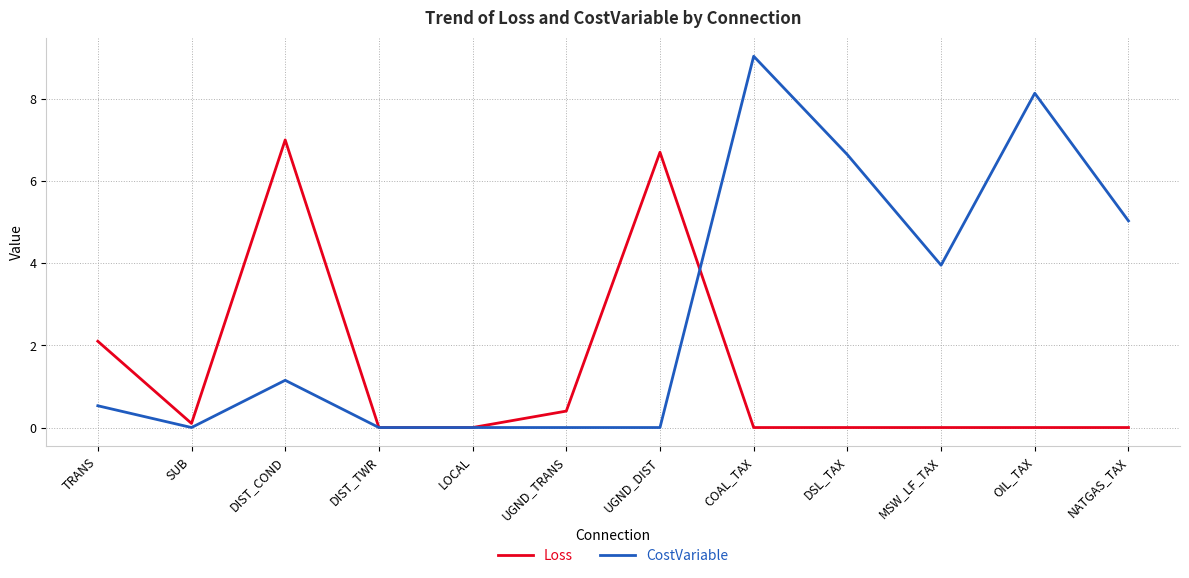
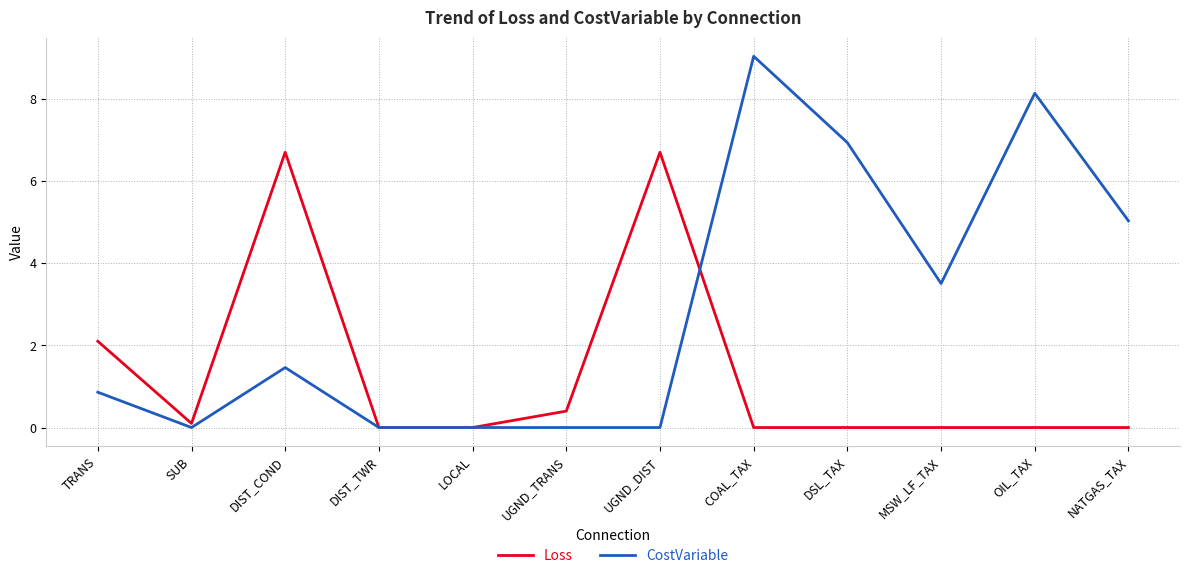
  {
    "Loss": {
      "TRANS": 2.1,
      "SUB": 0.1,
-     "DIST_COND": 7.0,
+     "DIST_COND": 6.7,
      "UGND_TRANS": 0.4,
      "UGND_DIST": 6.7,
      "COAL_TAX": 0.0,
      "DSL_TAX": 0.0,
      "MSW_LF_TAX": 0.0,
      "OIL_TAX": 0.0,
      "NATGAS_TAX": 0.0
    },
    "CostVariable": {
-     "TRANS": 0.5,
+     "TRANS": 0.9,
      "SUB": 0.0,
-     "DIST_COND": 1.2,
+     "DIST_COND": 1.5,
      "UGND_TRANS": 0.0,
      "UGND_DIST": 0.0,
      "COAL_TAX": 9.0,
-     "DSL_TAX": 6.6,
-     "MSW_LF_TAX": 4.0,
+     "DSL_TAX": 6.9,
+     "MSW_LF_TAX": 3.5,
      "OIL_TAX": 8.1,
      "NATGAS_TAX": 5.0
    }
  }
